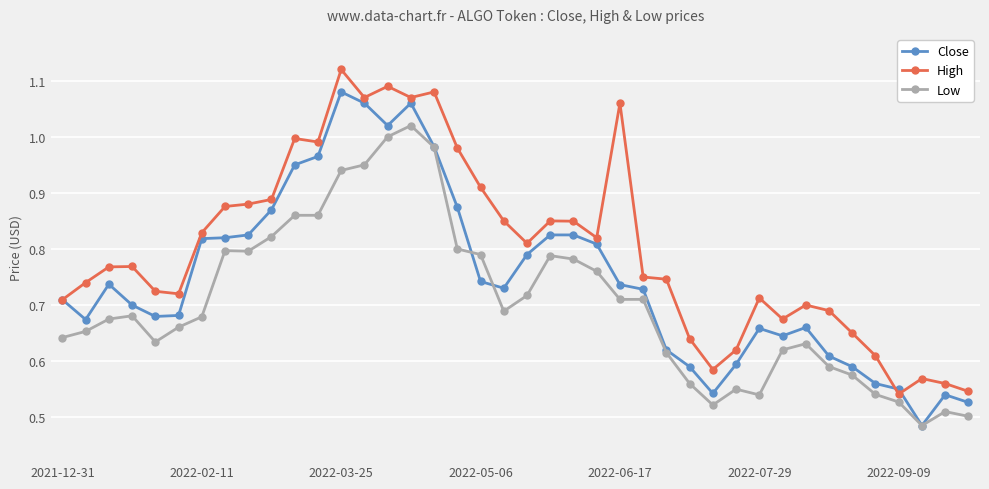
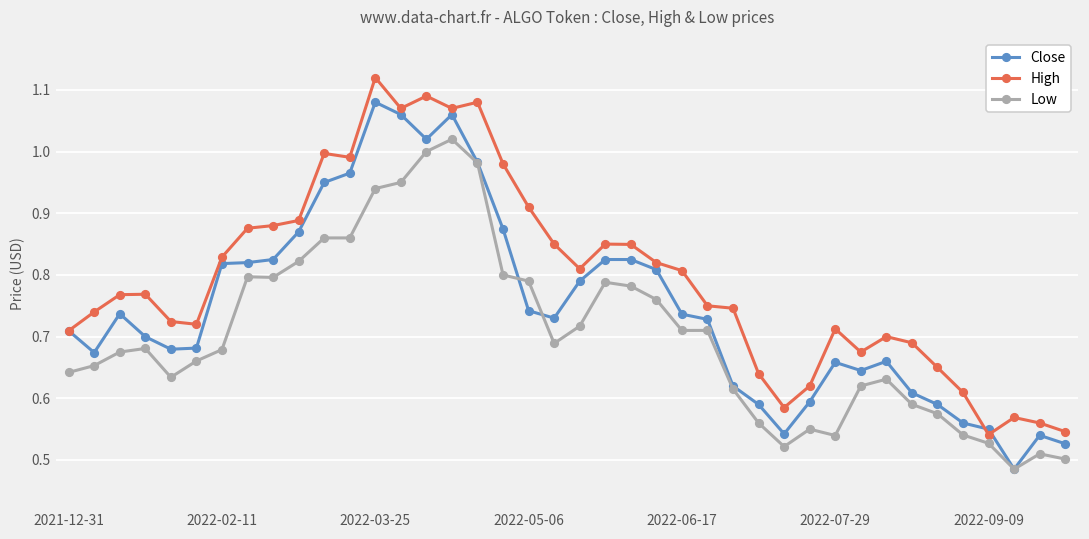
  {
    "Close": {
      "2022-02-11": 0.82,
      "2022-03-25": 1.08,
      "2022-05-06": 0.74,
      "2022-06-17": 0.74,
      "2022-07-29": 0.66,
      "2022-09-09": 0.55
    },
    "High": {
      "2022-02-11": 0.83,
      "2022-03-25": 1.12,
      "2022-05-06": 0.91,
-     "2022-06-17": 1.06,
+     "2022-06-17": 0.81,
      "2022-07-29": 0.71,
      "2022-09-09": 0.54
    },
    "Low": {
      "2021-12-31": 0.64,
      "2022-02-11": 0.68,
      "2022-03-25": 0.94,
      "2022-05-06": 0.79,
      "2022-06-17": 0.71,
      "2022-07-29": 0.54,
      "2022-09-09": 0.53
    }
  }
